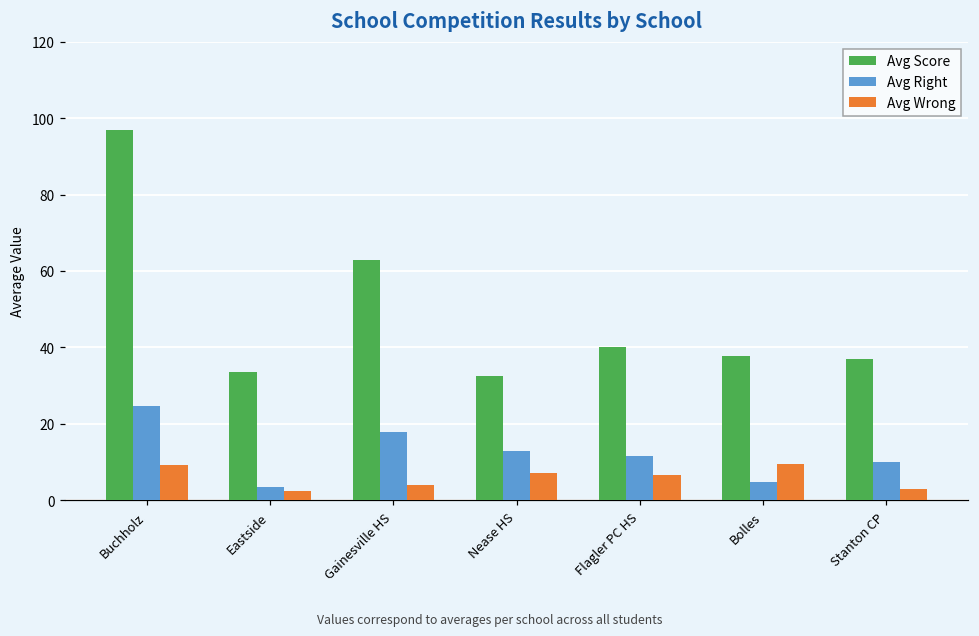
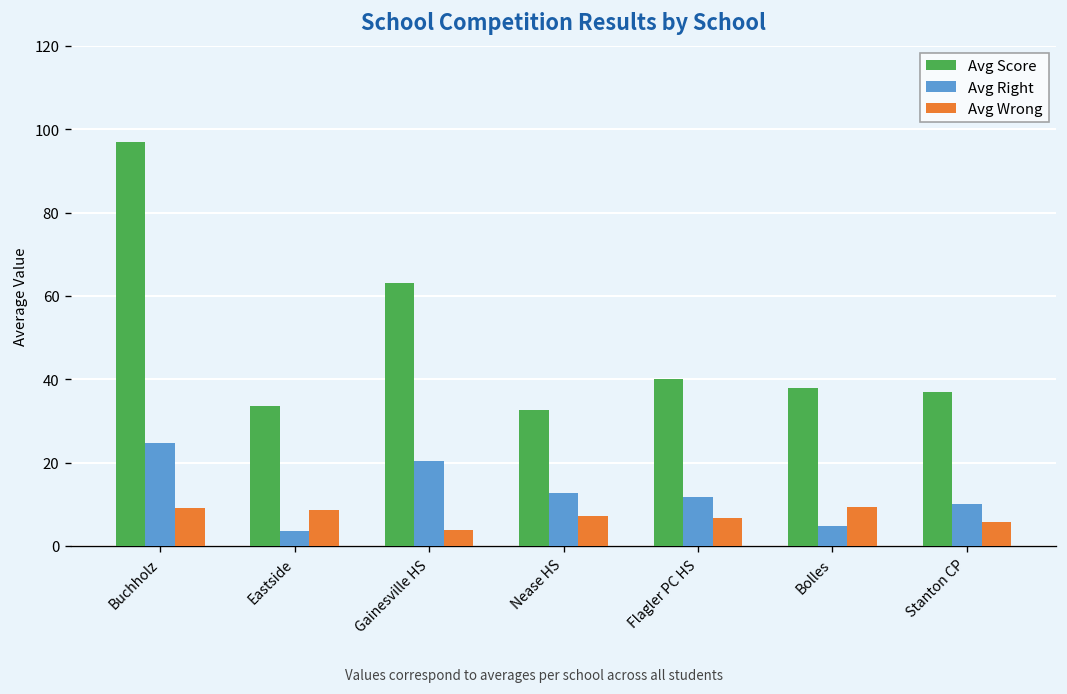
  {
    "Avg Score": {
      "Buchholz": 97,
      "Eastside": 34,
      "Gainesville HS": 63,
      "Nease HS": 33,
      "Flagler PC HS": 40,
      "Bolles": 38,
      "Stanton CP": 37
    },
    "Avg Right": {
      "Buchholz": 25,
      "Eastside": 4,
-     "Gainesville HS": 18,
+     "Gainesville HS": 20,
      "Nease HS": 13,
      "Flagler PC HS": 12,
      "Bolles": 5,
      "Stanton CP": 10
    },
    "Avg Wrong": {
      "Buchholz": 9,
-     "Eastside": 2,
+     "Eastside": 9,
      "Gainesville HS": 4,
      "Nease HS": 7,
      "Flagler PC HS": 7,
      "Bolles": 9,
-     "Stanton CP": 3
+     "Stanton CP": 6
    }
  }
